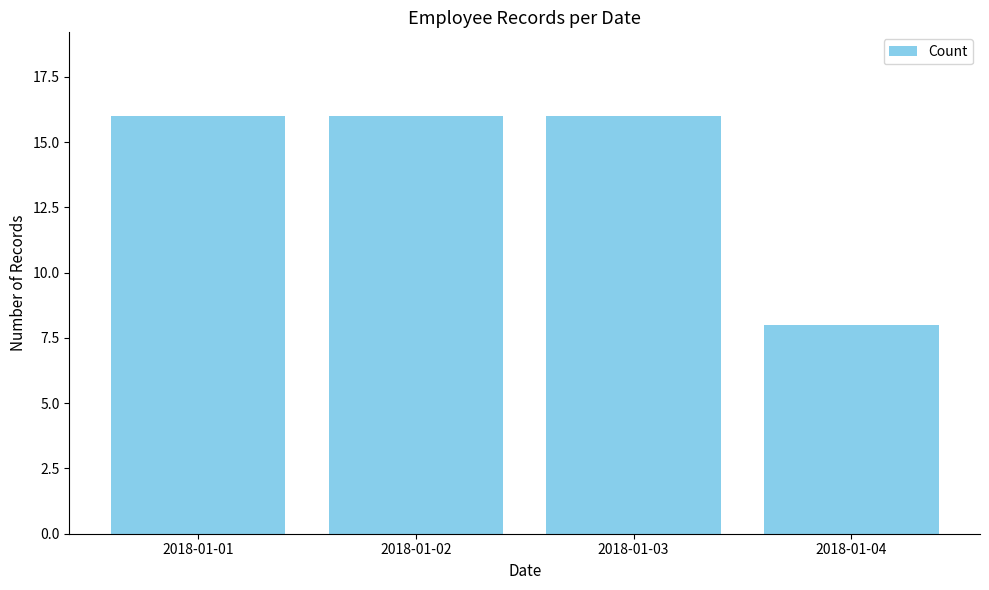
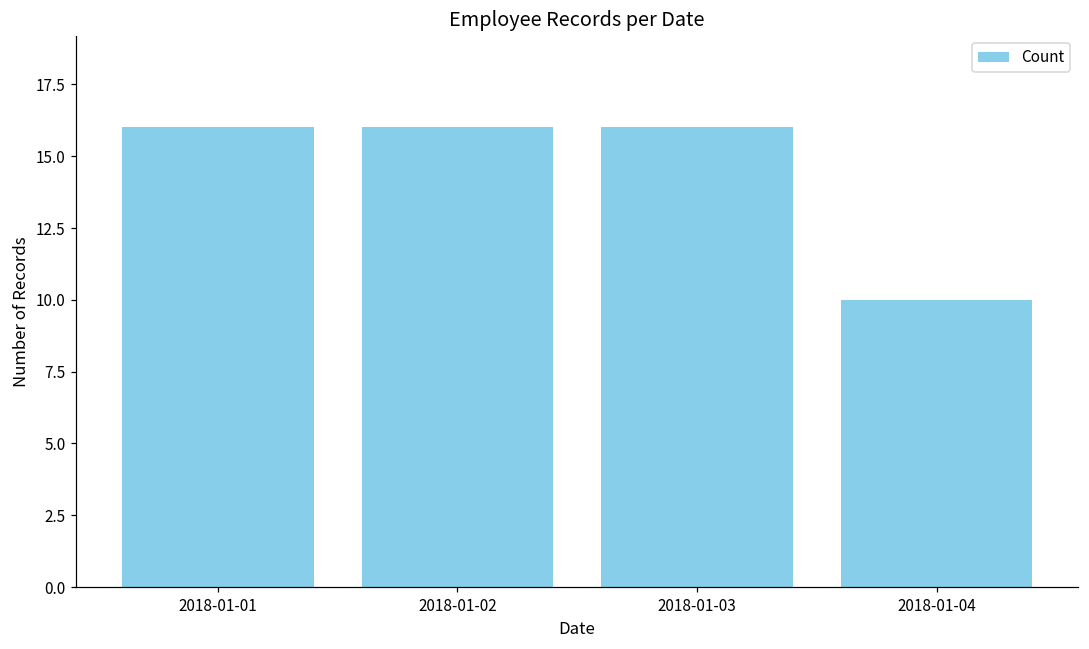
  {
    "2018-01-01": 16,
    "2018-01-02": 16,
    "2018-01-03": 16,
-   "2018-01-04": 8
+   "2018-01-04": 10
  }
